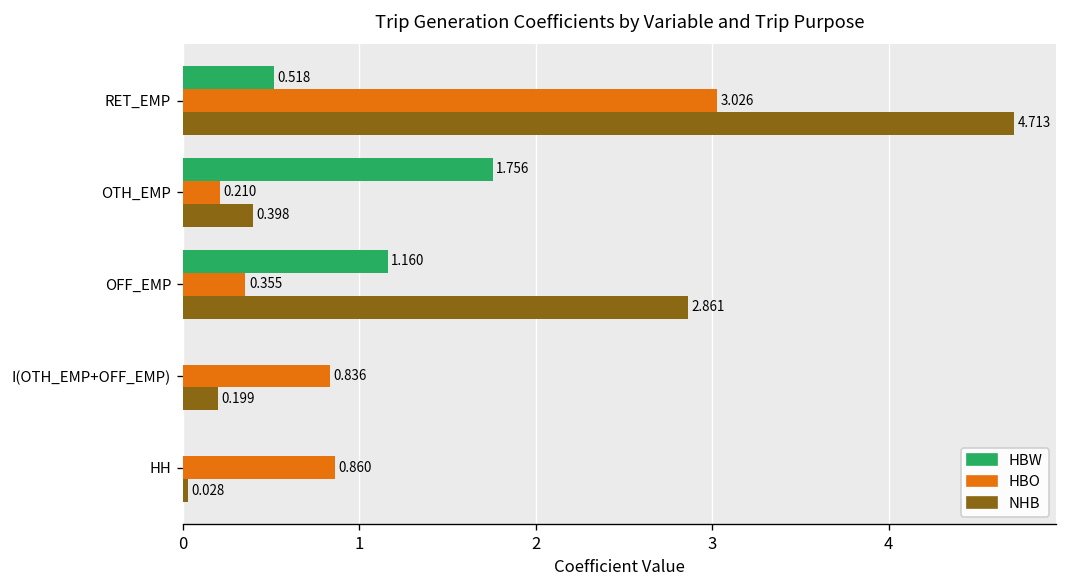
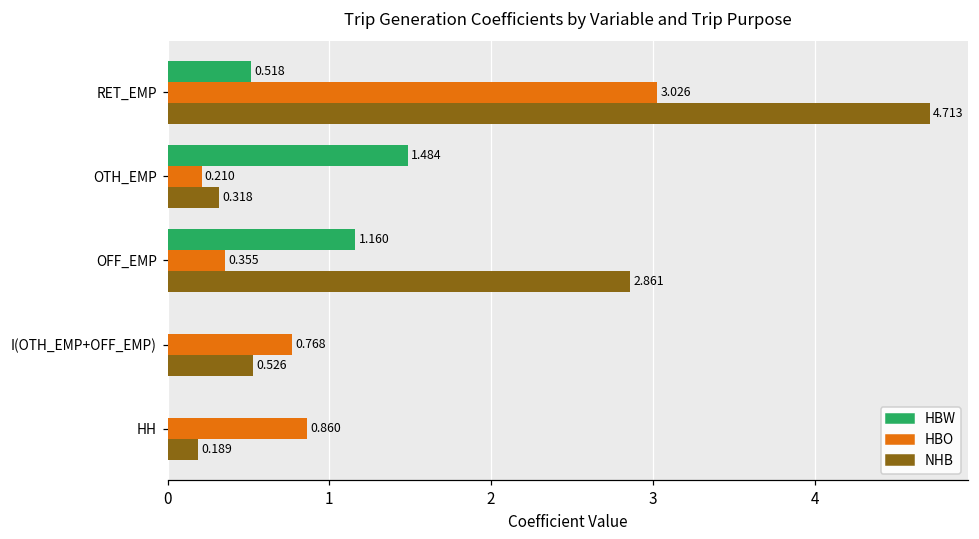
  {
    "HBW": {
      "RET_EMP": 0.518,
-     "OTH_EMP": 1.756,
+     "OTH_EMP": 1.484,
      "OFF_EMP": 1.160
    },
    "HBO": {
      "RET_EMP": 3.026,
      "OTH_EMP": 0.210,
      "OFF_EMP": 0.355,
-     "I(OTH_EMP+OFF_EMP)": 0.836,
+     "I(OTH_EMP+OFF_EMP)": 0.768,
      "HH": 0.860
    },
    "NHB": {
      "RET_EMP": 4.713,
-     "OTH_EMP": 0.398,
+     "OTH_EMP": 0.318,
      "OFF_EMP": 2.861,
-     "I(OTH_EMP+OFF_EMP)": 0.199,
-     "HH": 0.028
+     "I(OTH_EMP+OFF_EMP)": 0.526,
+     "HH": 0.189
    }
  }
